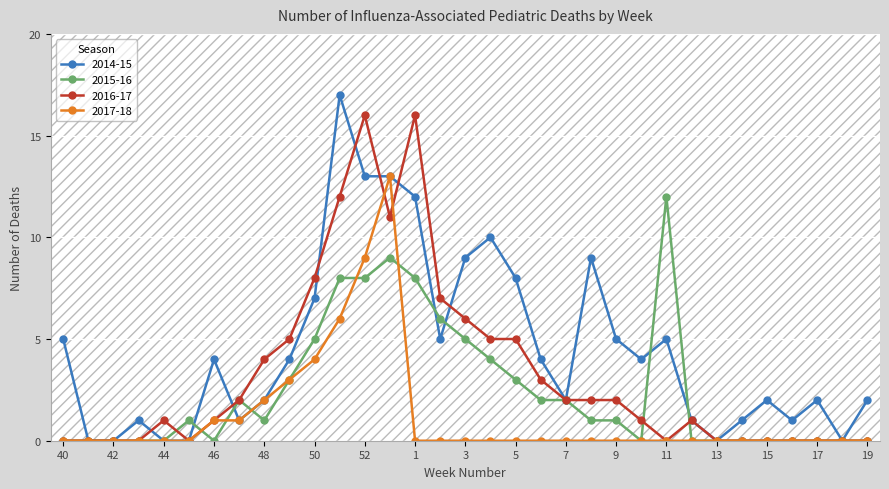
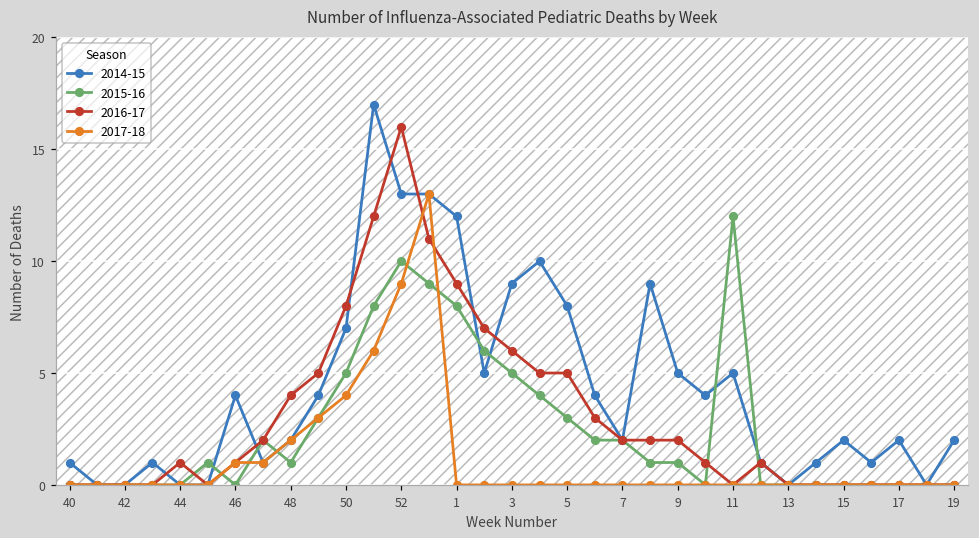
  {
    "2014-15": {
-     "40": 5,
+     "40": 1,
      "46": 4,
      "50": 7,
      "52": 13,
      "1": 12,
      "3": 9,
      "5": 8,
      "9": 5,
      "11": 5,
      "15": 2,
      "17": 2,
      "19": 2
    },
    "2015-16": {
      "46": 0,
      "48": 1,
      "50": 5,
-     "52": 8,
+     "52": 10,
      "1": 8,
      "3": 5,
      "5": 3,
      "9": 1,
      "11": 12
    },
    "2016-17": {
      "44": 1,
      "48": 4,
      "50": 8,
      "52": 16,
-     "1": 16,
+     "1": 9,
      "3": 6,
      "5": 5,
      "9": 2
    },
    "2017-18": {
      "50": 4,
      "52": 9,
      "1": 0,
      "3": 0,
      "5": 0,
      "7": 0,
      "9": 0
    }
  }
